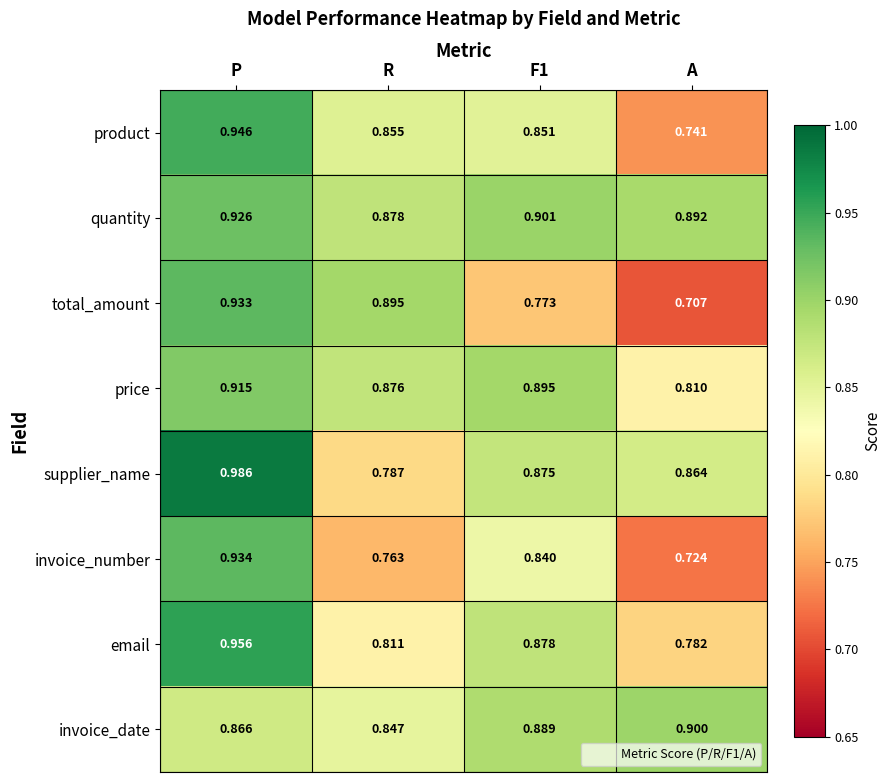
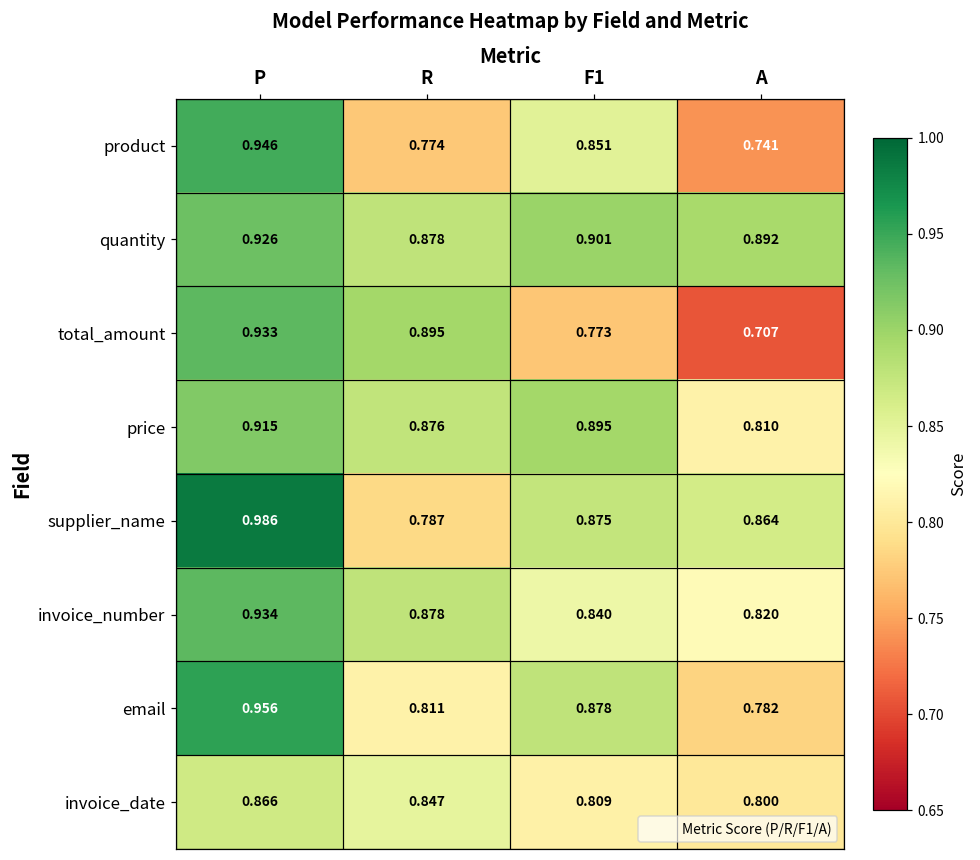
  {
    "product": {
      "P": 0.946,
-     "R": 0.855,
+     "R": 0.774,
      "F1": 0.851,
      "A": 0.741
    },
    "quantity": {
      "P": 0.926,
      "R": 0.878,
      "F1": 0.901,
      "A": 0.892
    },
    "total_amount": {
      "P": 0.933,
      "R": 0.895,
      "F1": 0.773,
      "A": 0.707
    },
    "price": {
      "P": 0.915,
      "R": 0.876,
      "F1": 0.895,
      "A": 0.810
    },
    "supplier_name": {
      "P": 0.986,
      "R": 0.787,
      "F1": 0.875,
      "A": 0.864
    },
    "invoice_number": {
      "P": 0.934,
-     "R": 0.763,
+     "R": 0.878,
      "F1": 0.840,
-     "A": 0.724
+     "A": 0.820
    },
    "email": {
      "P": 0.956,
      "R": 0.811,
      "F1": 0.878,
      "A": 0.782
    },
    "invoice_date": {
      "P": 0.866,
      "R": 0.847,
-     "F1": 0.889,
-     "A": 0.900
+     "F1": 0.809,
+     "A": 0.800
    }
  }
